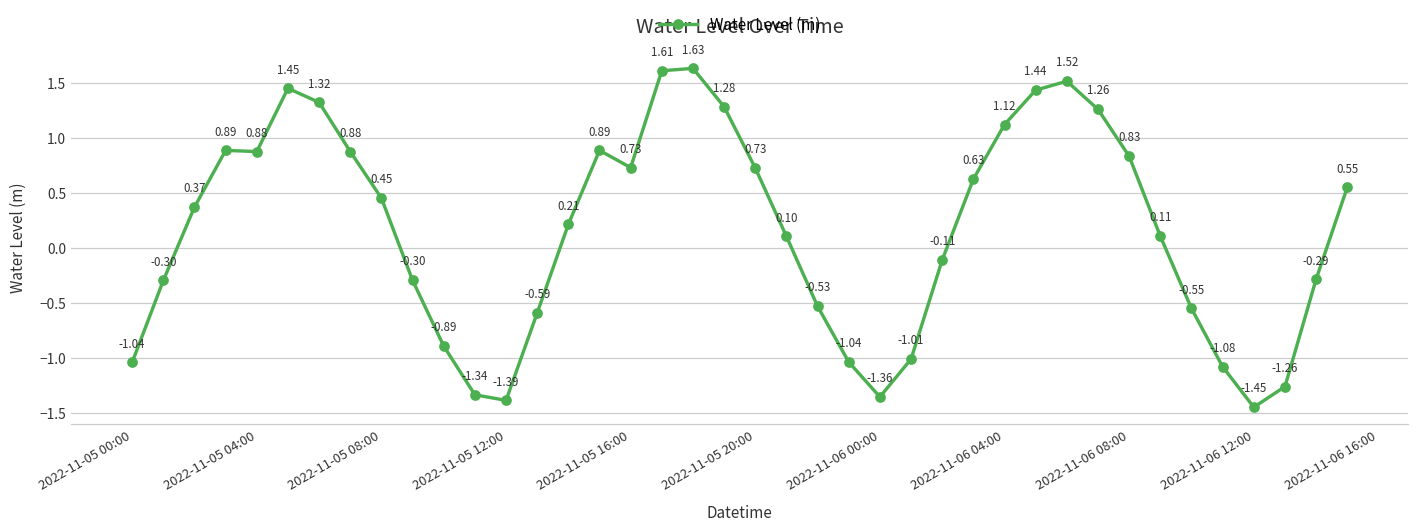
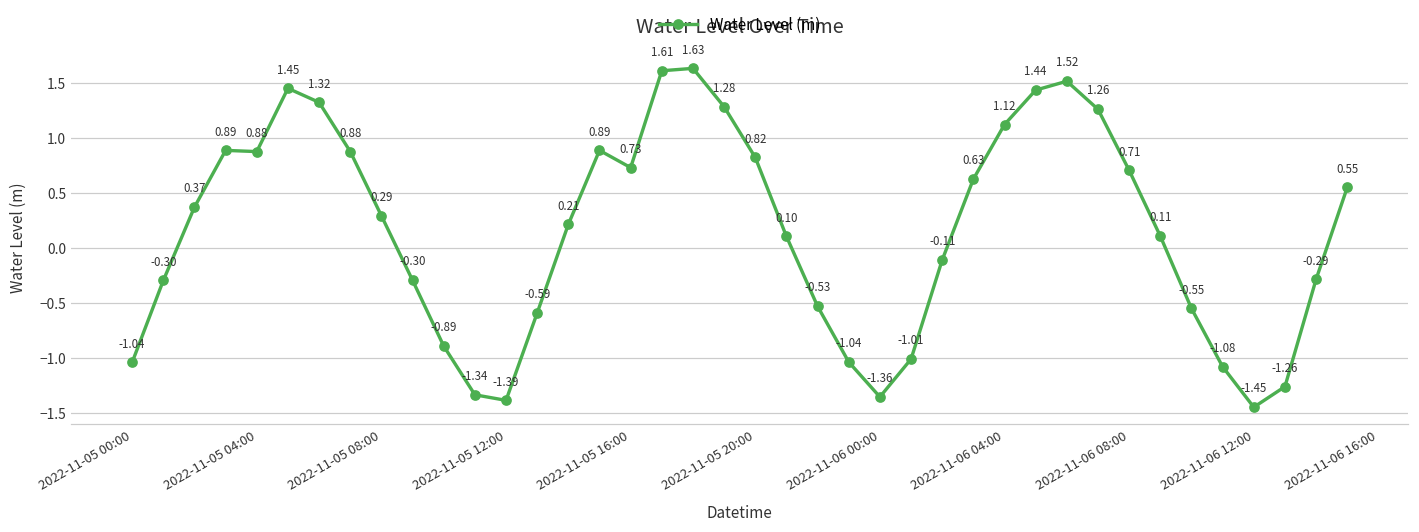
  {
    "2022-11-05 00:00": -1.04,
    "2022-11-05 04:00": 0.88,
-   "2022-11-05 08:00": 0.45,
+   "2022-11-05 08:00": 0.29,
    "2022-11-05 12:00": -1.39,
    "2022-11-05 16:00": 0.73,
-   "2022-11-05 20:00": 0.73,
+   "2022-11-05 20:00": 0.82,
    "2022-11-06 00:00": -1.36,
    "2022-11-06 04:00": 1.12,
-   "2022-11-06 08:00": 0.83,
+   "2022-11-06 08:00": 0.71,
    "2022-11-06 12:00": -1.45
  }
